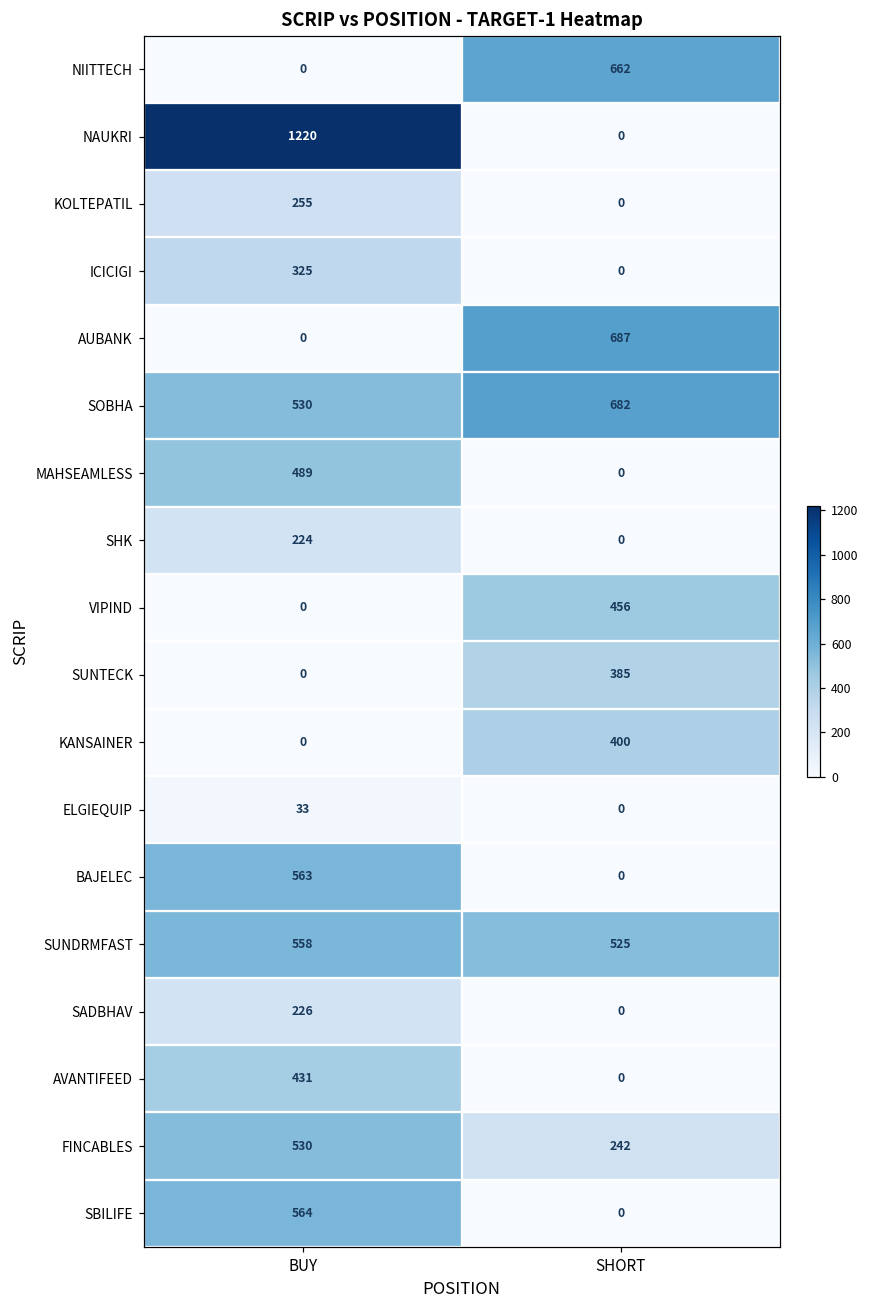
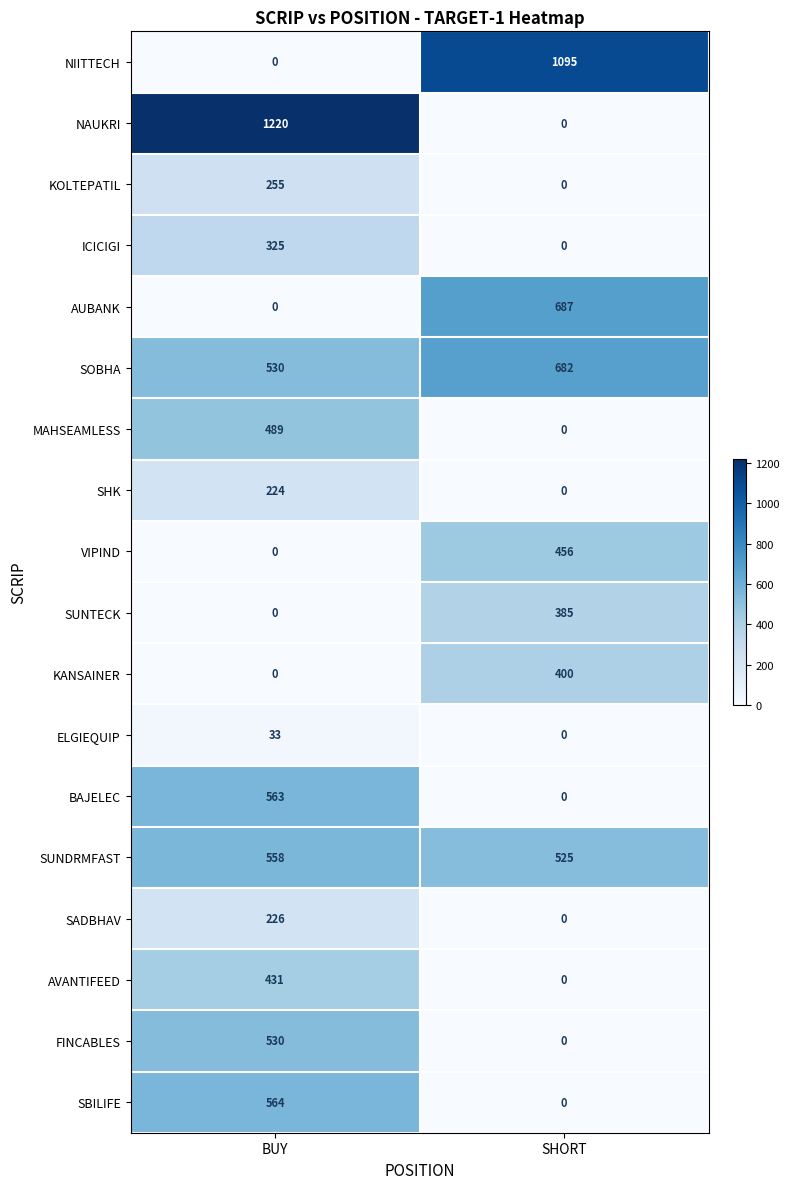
  {
    "NIITTECH": {
      "BUY": 0,
-     "SHORT": 662
+     "SHORT": 1095
    },
    "NAUKRI": {
      "BUY": 1220,
      "SHORT": 0
    },
    "KOLTEPATIL": {
      "BUY": 255,
      "SHORT": 0
    },
    "ICICIGI": {
      "BUY": 325,
      "SHORT": 0
    },
    "AUBANK": {
      "BUY": 0,
      "SHORT": 687
    },
    "SOBHA": {
      "BUY": 530,
      "SHORT": 682
    },
    "MAHSEAMLESS": {
      "BUY": 489,
      "SHORT": 0
    },
    "SHK": {
      "BUY": 224,
      "SHORT": 0
    },
    "VIPIND": {
      "BUY": 0,
      "SHORT": 456
    },
    "SUNTECK": {
      "BUY": 0,
      "SHORT": 385
    },
    "KANSAINER": {
      "BUY": 0,
      "SHORT": 400
    },
    "ELGIEQUIP": {
      "BUY": 33,
      "SHORT": 0
    },
    "BAJELEC": {
      "BUY": 563,
      "SHORT": 0
    },
    "SUNDRMFAST": {
      "BUY": 558,
      "SHORT": 525
    },
    "SADBHAV": {
      "BUY": 226,
      "SHORT": 0
    },
    "AVANTIFEED": {
      "BUY": 431,
      "SHORT": 0
    },
    "FINCABLES": {
      "BUY": 530,
-     "SHORT": 242
+     "SHORT": 0
    },
    "SBILIFE": {
      "BUY": 564,
      "SHORT": 0
    }
  }
